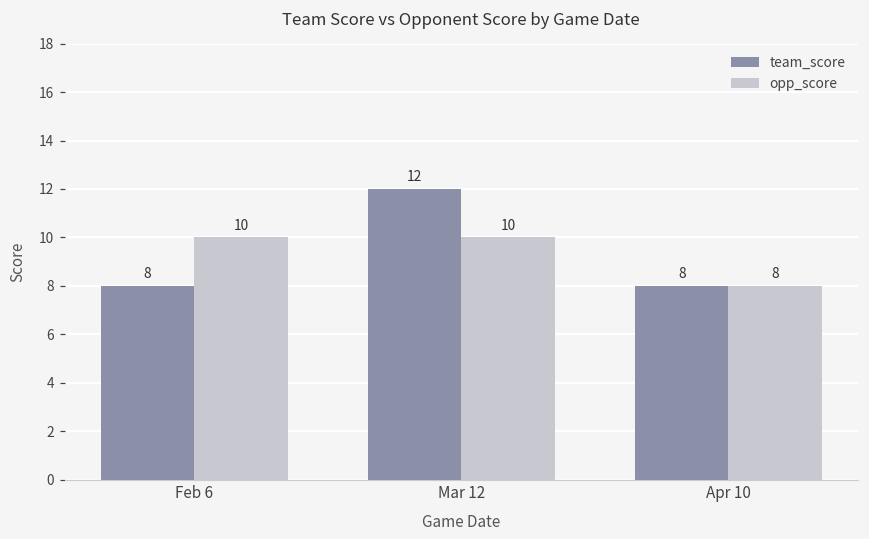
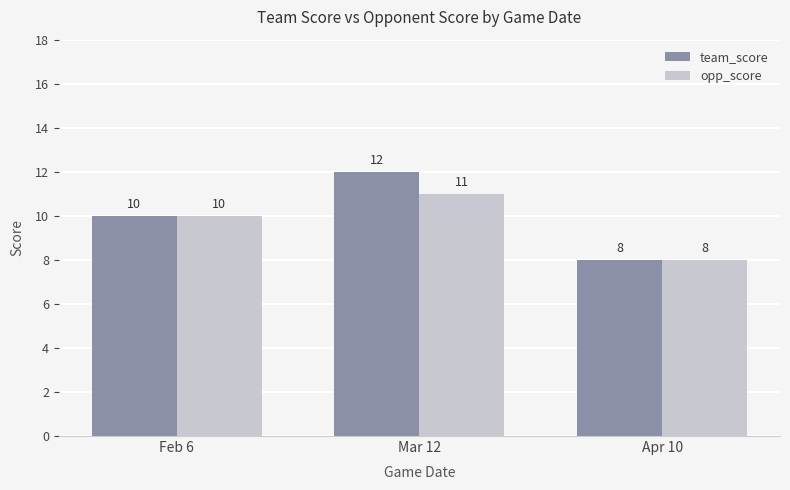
  {
    "team_score": {
-     "Feb 6": 8,
+     "Feb 6": 10,
      "Mar 12": 12,
      "Apr 10": 8
    },
    "opp_score": {
      "Feb 6": 10,
-     "Mar 12": 10,
+     "Mar 12": 11,
      "Apr 10": 8
    }
  }
